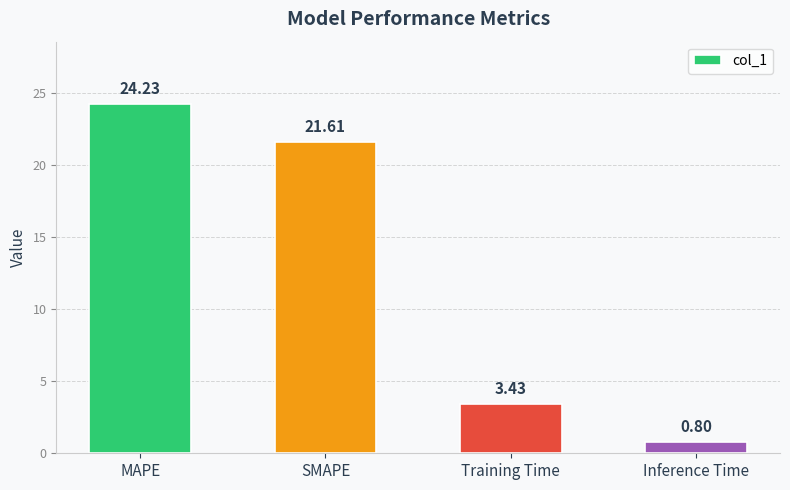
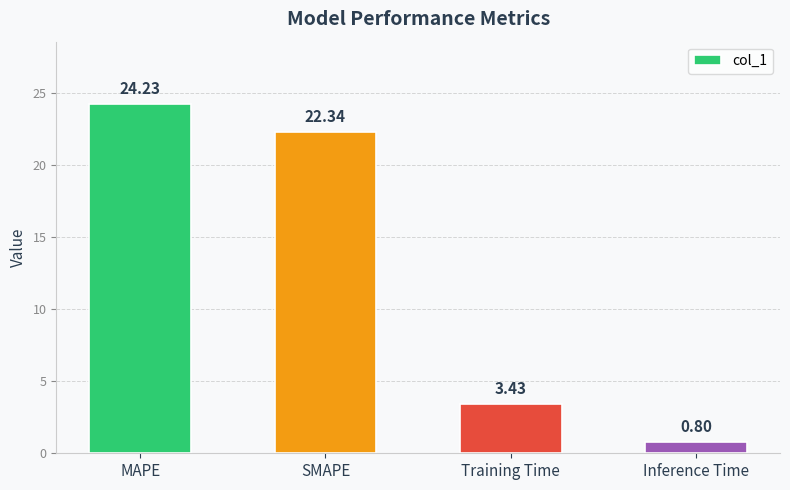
  {
    "MAPE": 24.23,
-   "SMAPE": 21.61,
+   "SMAPE": 22.34,
    "Training Time": 3.43,
    "Inference Time": 0.80
  }
